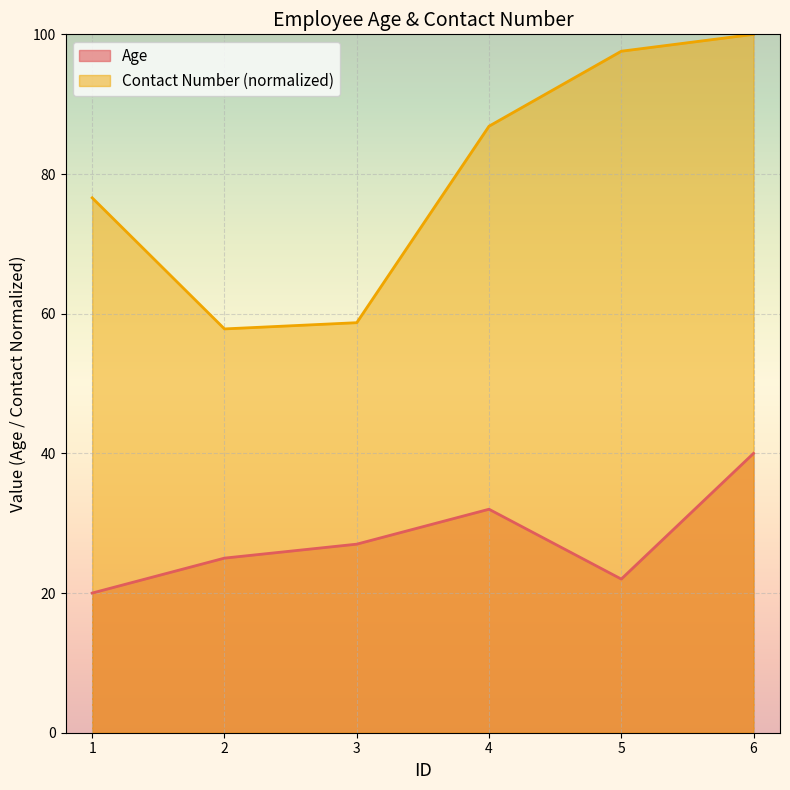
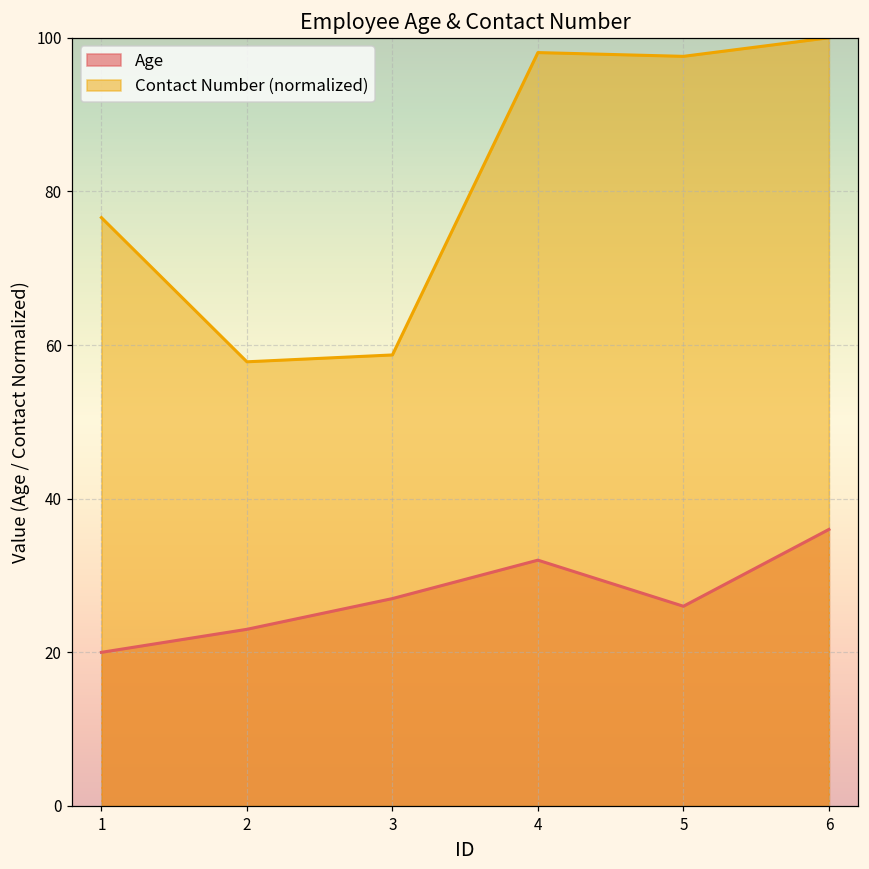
  {
    "Age": {
      "1": 20,
-     "2": 25,
+     "2": 23,
      "3": 27,
      "4": 32,
-     "5": 22,
-     "6": 40
+     "5": 26,
+     "6": 36
    },
    "Contact Number (normalized)": {
      "1": 77,
      "2": 58,
      "3": 59,
-     "4": 87,
+     "4": 98,
      "5": 98,
      "6": 100
    }
  }
